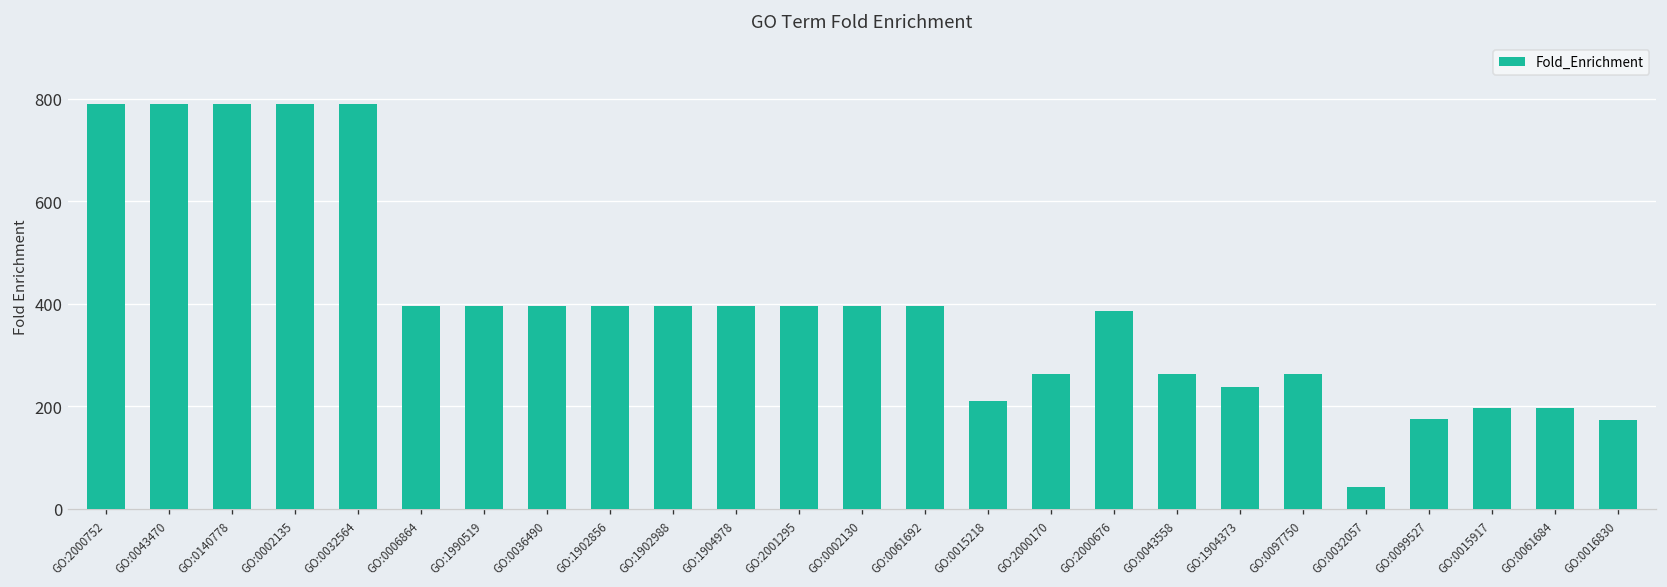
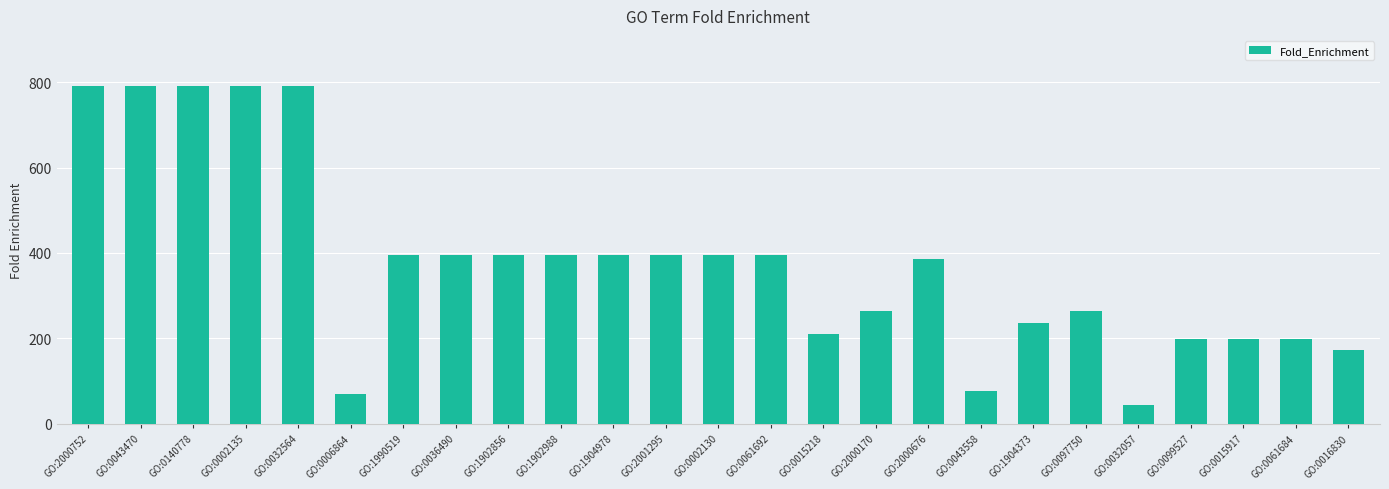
  {
    "GO:2000752": 790,
    "GO:0043470": 790,
    "GO:0140778": 790,
    "GO:0002135": 790,
    "GO:0032564": 790,
-   "GO:0006864": 390,
+   "GO:0006864": 70,
    "GO:1990519": 390,
    "GO:0036490": 390,
    "GO:1902856": 390,
    "GO:1902988": 390,
    "GO:1904978": 390,
    "GO:2001295": 390,
    "GO:0002130": 390,
    "GO:0061692": 390,
    "GO:0015218": 210,
    "GO:2000170": 260,
    "GO:2000676": 380,
-   "GO:0043558": 260,
+   "GO:0043558": 80,
    "GO:1904373": 240,
    "GO:0097750": 260,
    "GO:0032057": 40,
-   "GO:0099527": 180,
+   "GO:0099527": 200,
    "GO:0015917": 200,
    "GO:0061684": 200,
    "GO:0016830": 170
  }
